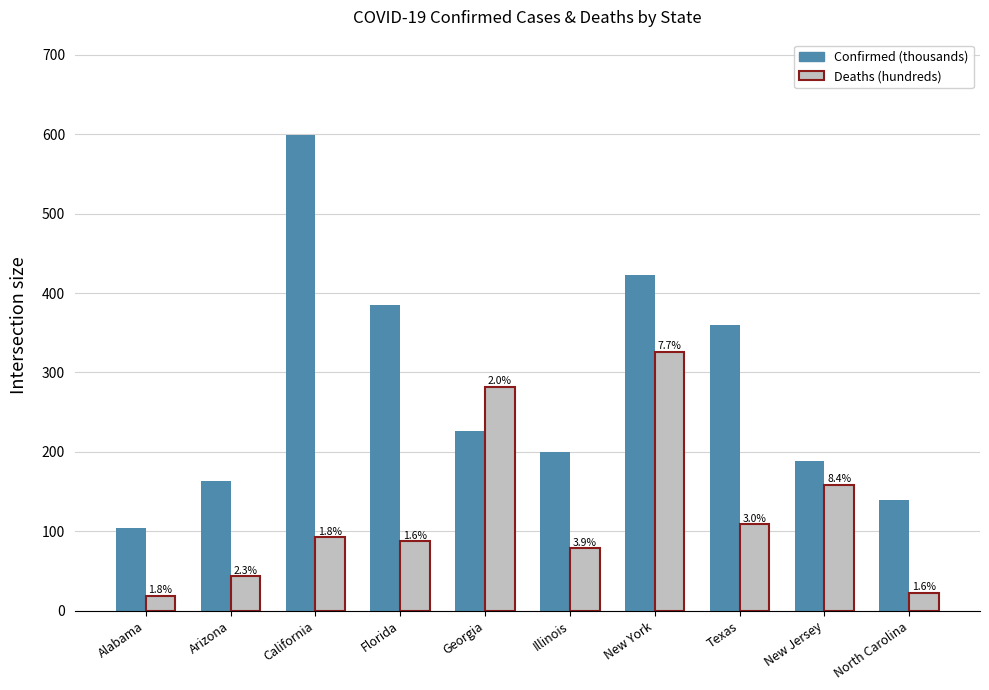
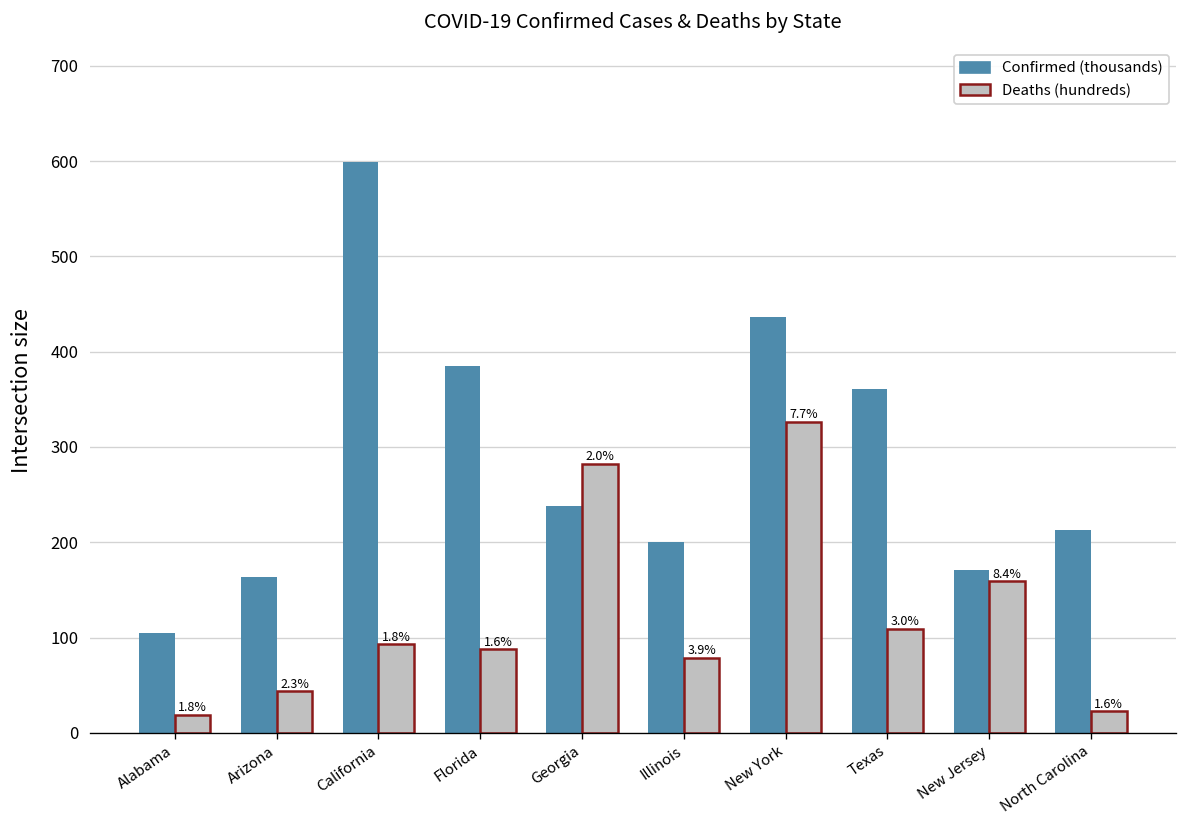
  {
    "Confirmed (thousands)": {
      "Alabama": 100,
      "Arizona": 160,
      "California": 600,
      "Florida": 390,
-     "Georgia": 230,
+     "Georgia": 240,
      "Illinois": 200,
-     "New York": 420,
+     "New York": 440,
      "Texas": 360,
-     "New Jersey": 190,
-     "North Carolina": 140
+     "New Jersey": 170,
+     "North Carolina": 210
    }
  }
